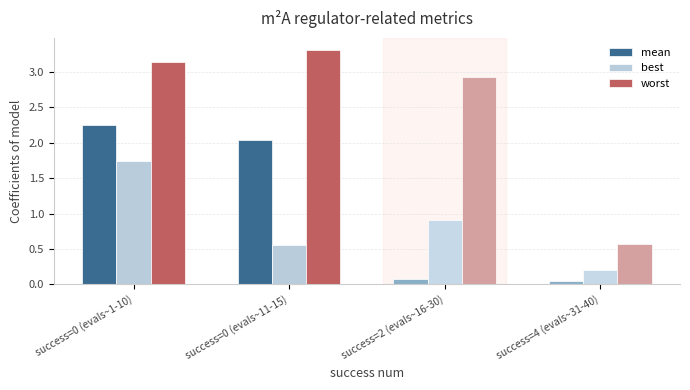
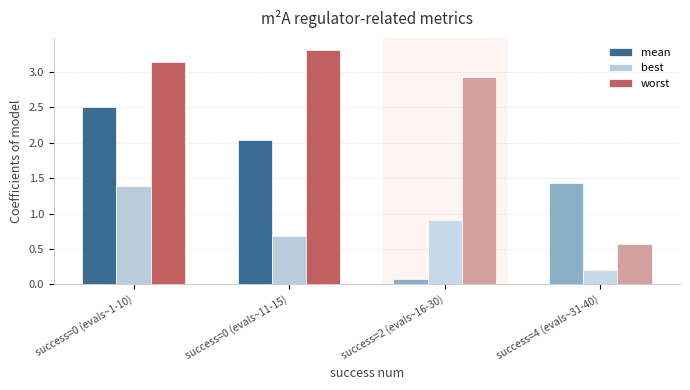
  {
    "mean": {
-     "success=0 (evals~1-10)": 2.2,
+     "success=0 (evals~1-10)": 2.5,
      "success=0 (evals~11-15)": 2.0,
      "success=2 (evals~16-30)": 0.1,
-     "success=4 (evals~31-40)": 0.1
+     "success=4 (evals~31-40)": 1.4
    },
    "best": {
-     "success=0 (evals~1-10)": 1.7,
-     "success=0 (evals~11-15)": 0.6,
+     "success=0 (evals~1-10)": 1.4,
+     "success=0 (evals~11-15)": 0.7,
      "success=2 (evals~16-30)": 0.9,
      "success=4 (evals~31-40)": 0.2
    },
    "worst": {
      "success=0 (evals~1-10)": 3.1,
      "success=0 (evals~11-15)": 3.3,
      "success=2 (evals~16-30)": 2.9,
      "success=4 (evals~31-40)": 0.6
    }
  }
